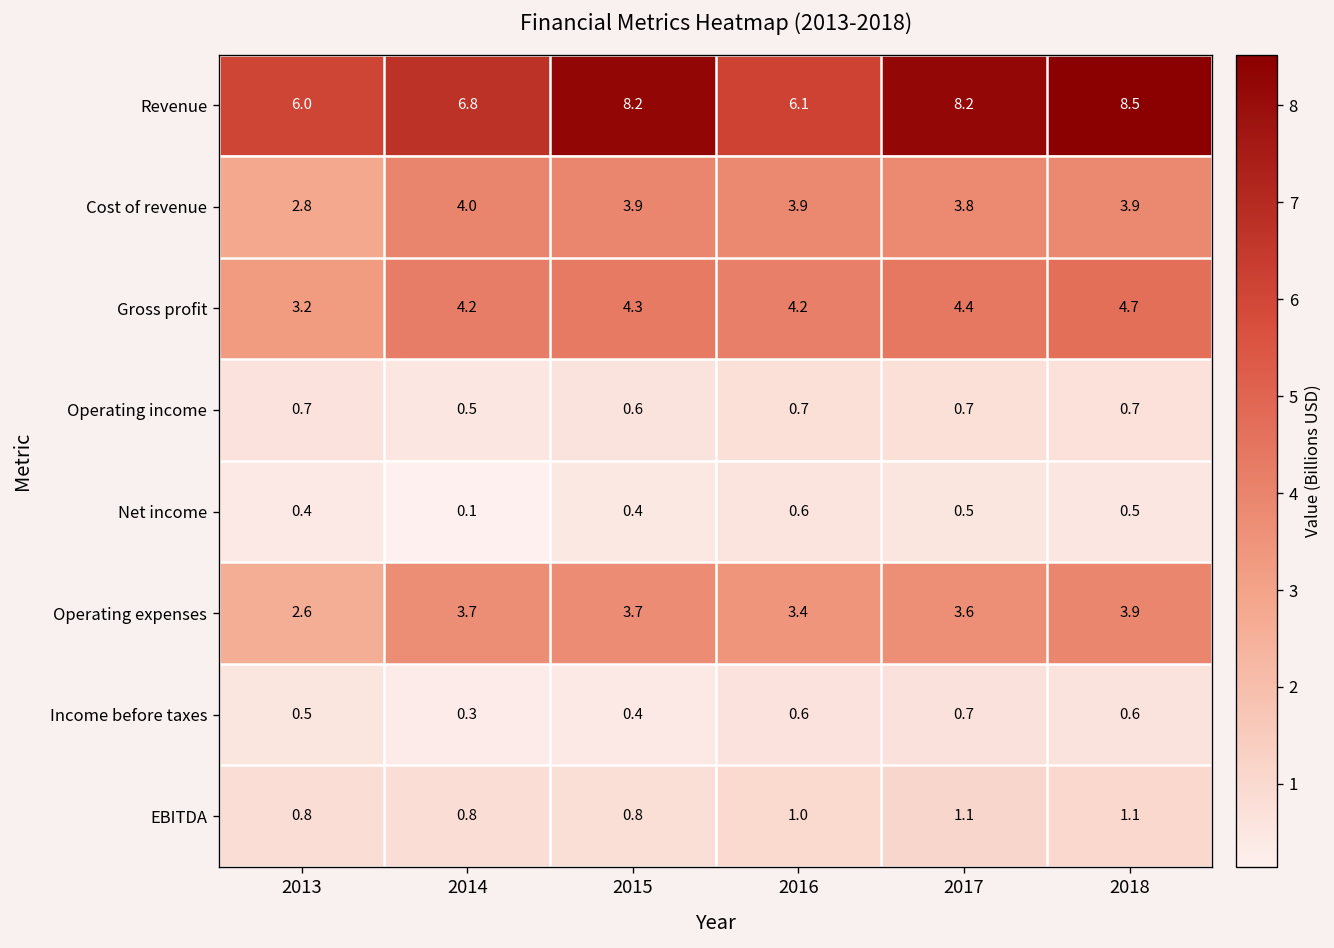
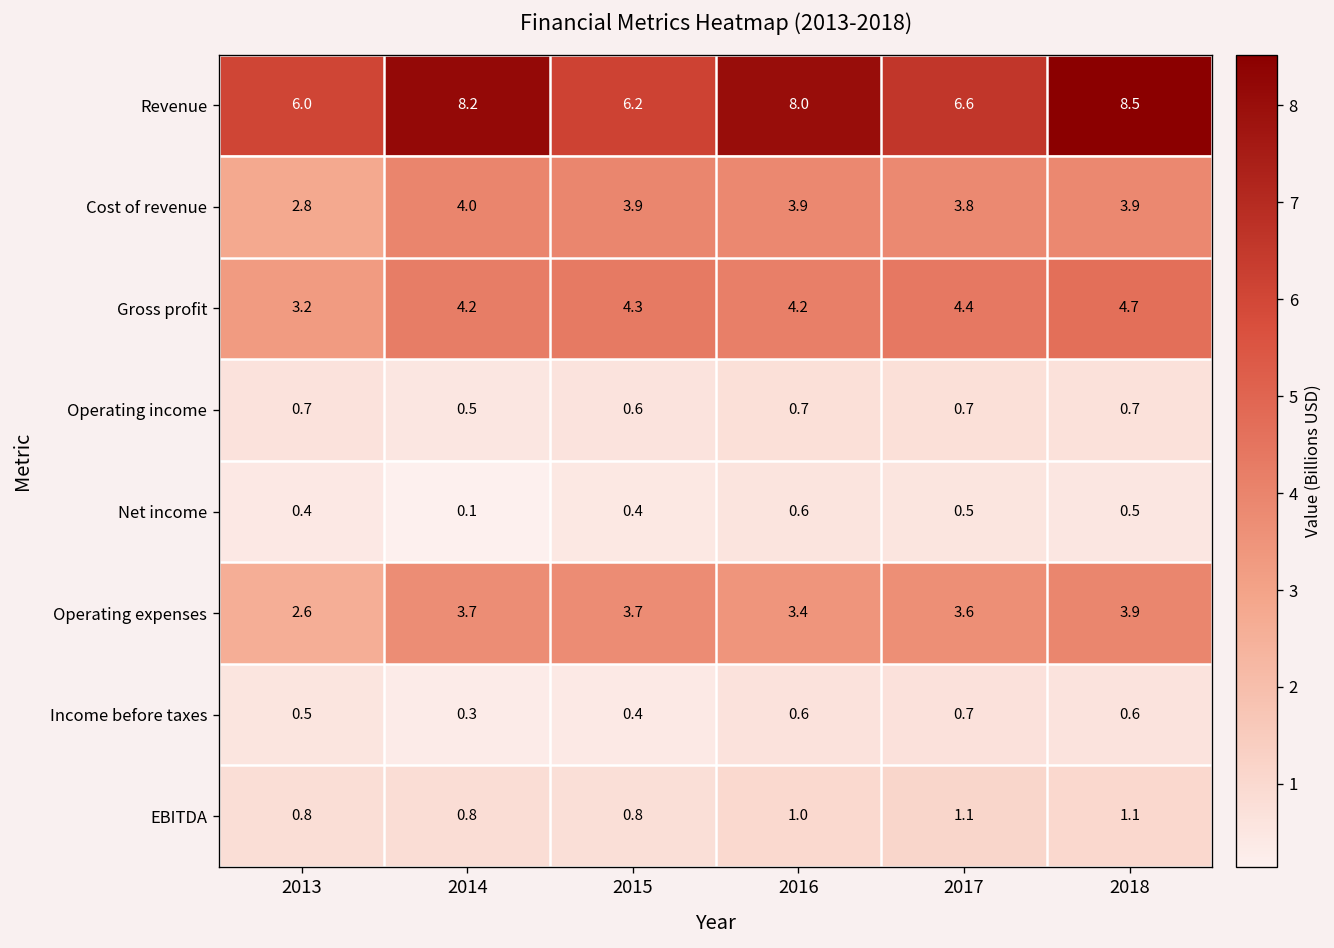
  {
    "Revenue": {
      "2013": 6.0,
-     "2014": 6.8,
-     "2015": 8.2,
-     "2016": 6.1,
-     "2017": 8.2,
+     "2014": 8.2,
+     "2015": 6.2,
+     "2016": 8.0,
+     "2017": 6.6,
      "2018": 8.5
    },
    "Cost of revenue": {
      "2013": 2.8,
      "2014": 4.0,
      "2015": 3.9,
      "2016": 3.9,
      "2017": 3.8,
      "2018": 3.9
    },
    "Gross profit": {
      "2013": 3.2,
      "2014": 4.2,
      "2015": 4.3,
      "2016": 4.2,
      "2017": 4.4,
      "2018": 4.7
    },
    "Operating income": {
      "2013": 0.7,
      "2014": 0.5,
      "2015": 0.6,
      "2016": 0.7,
      "2017": 0.7,
      "2018": 0.7
    },
    "Net income": {
      "2013": 0.4,
      "2014": 0.1,
      "2015": 0.4,
      "2016": 0.6,
      "2017": 0.5,
      "2018": 0.5
    },
    "Operating expenses": {
      "2013": 2.6,
      "2014": 3.7,
      "2015": 3.7,
      "2016": 3.4,
      "2017": 3.6,
      "2018": 3.9
    },
    "Income before taxes": {
      "2013": 0.5,
      "2014": 0.3,
      "2015": 0.4,
      "2016": 0.6,
      "2017": 0.7,
      "2018": 0.6
    },
    "EBITDA": {
      "2013": 0.8,
      "2014": 0.8,
      "2015": 0.8,
      "2016": 1.0,
      "2017": 1.1,
      "2018": 1.1
    }
  }
